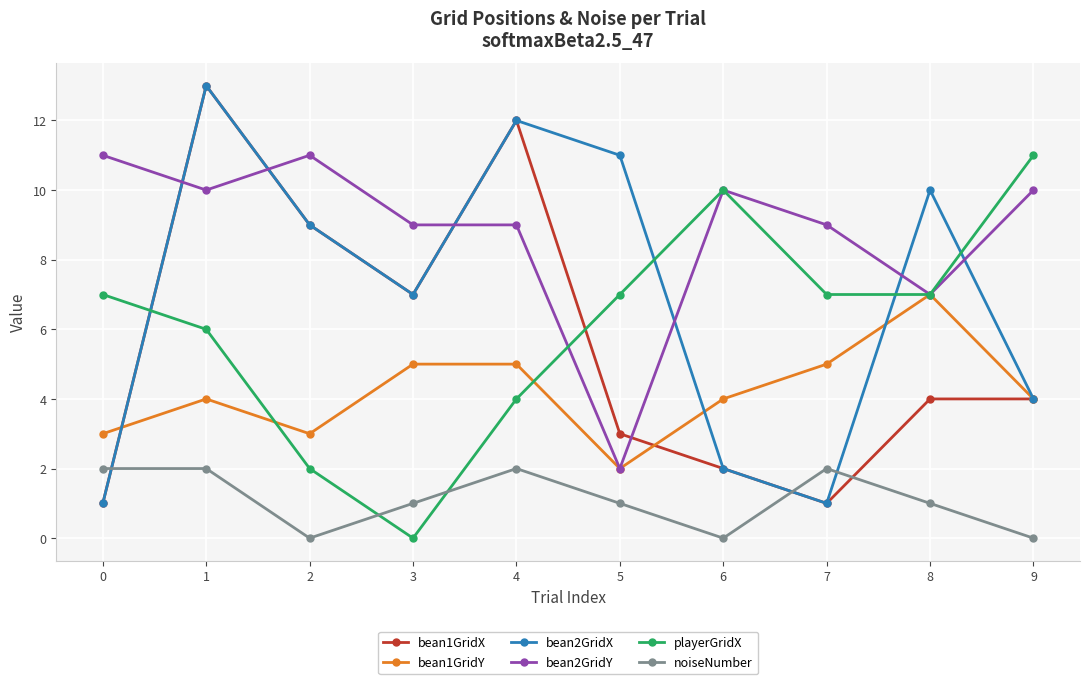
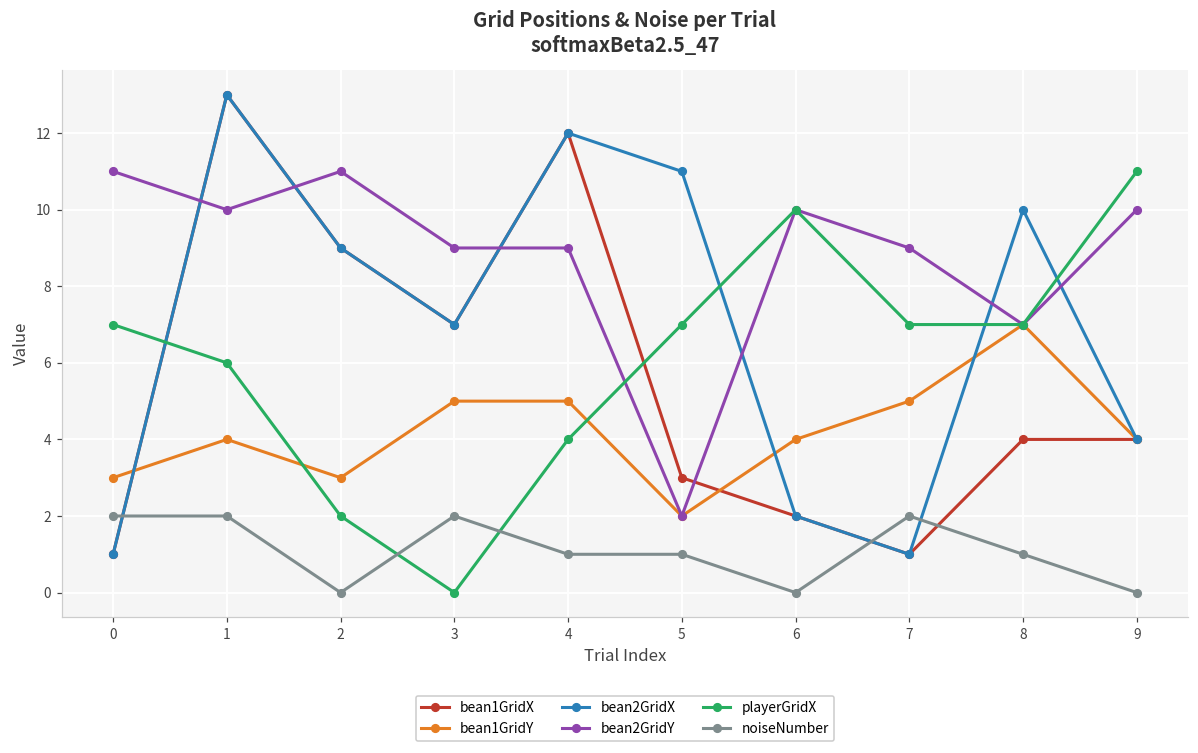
  {
    "bean1GridX": {
      "5": 3,
      "8": 4
    },
    "bean1GridY": {
      "0": 3,
      "1": 4,
      "2": 3,
      "3": 5,
      "4": 5,
      "6": 4,
      "7": 5
    },
    "bean2GridX": {
      "5": 11,
      "8": 10
    },
    "bean2GridY": {
      "0": 11,
      "1": 10,
      "2": 11,
      "3": 9,
      "4": 9,
      "7": 9,
      "9": 10
    },
    "playerGridX": {
      "0": 7,
      "1": 6,
      "2": 2,
      "3": 0,
      "4": 4,
      "5": 7,
      "7": 7,
      "9": 11
    },
    "noiseNumber": {
      "0": 2,
      "1": 2,
      "2": 0,
-     "3": 1,
-     "4": 2,
+     "3": 2,
+     "4": 1,
      "5": 1,
      "6": 0,
      "7": 2,
      "8": 1,
      "9": 0
    }
  }
